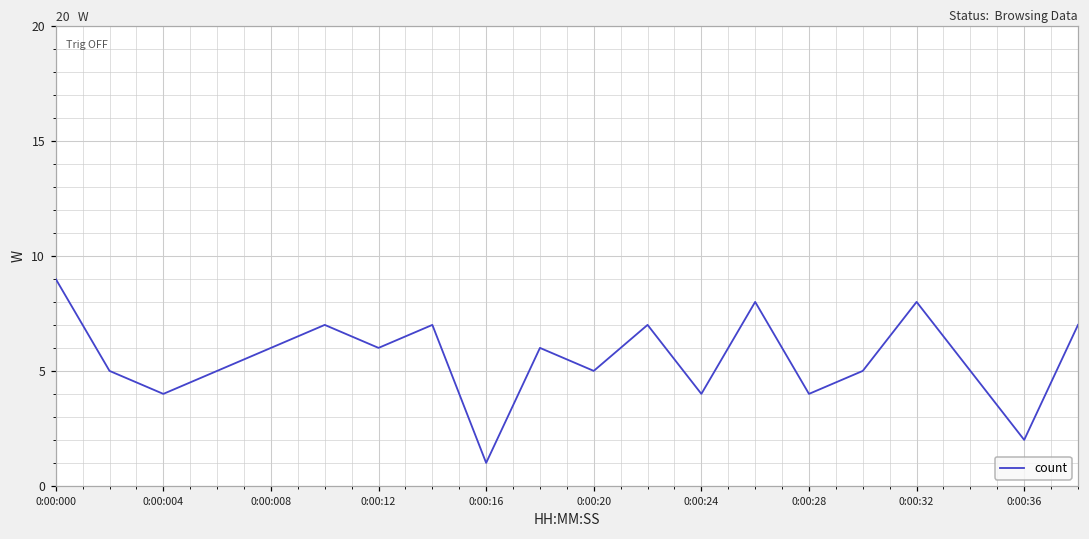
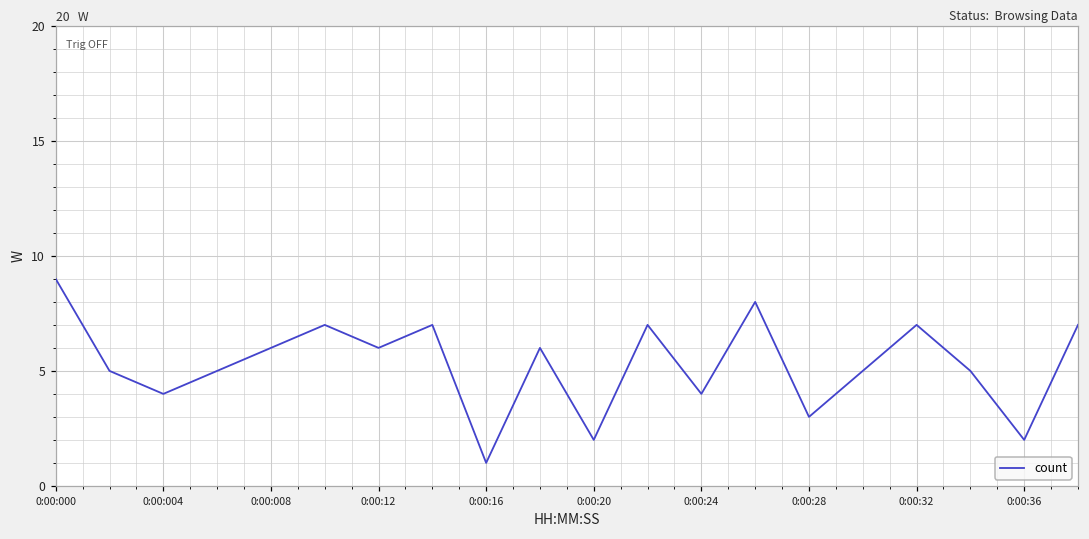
  {
    "0:00:000": 9,
    "0:00:004": 4,
    "0:00:008": 6,
    "0:00:12": 6,
    "0:00:16": 1,
-   "0:00:20": 5,
+   "0:00:20": 2,
    "0:00:24": 4,
-   "0:00:28": 4,
-   "0:00:32": 8,
+   "0:00:28": 3,
+   "0:00:32": 7,
    "0:00:36": 2
  }
